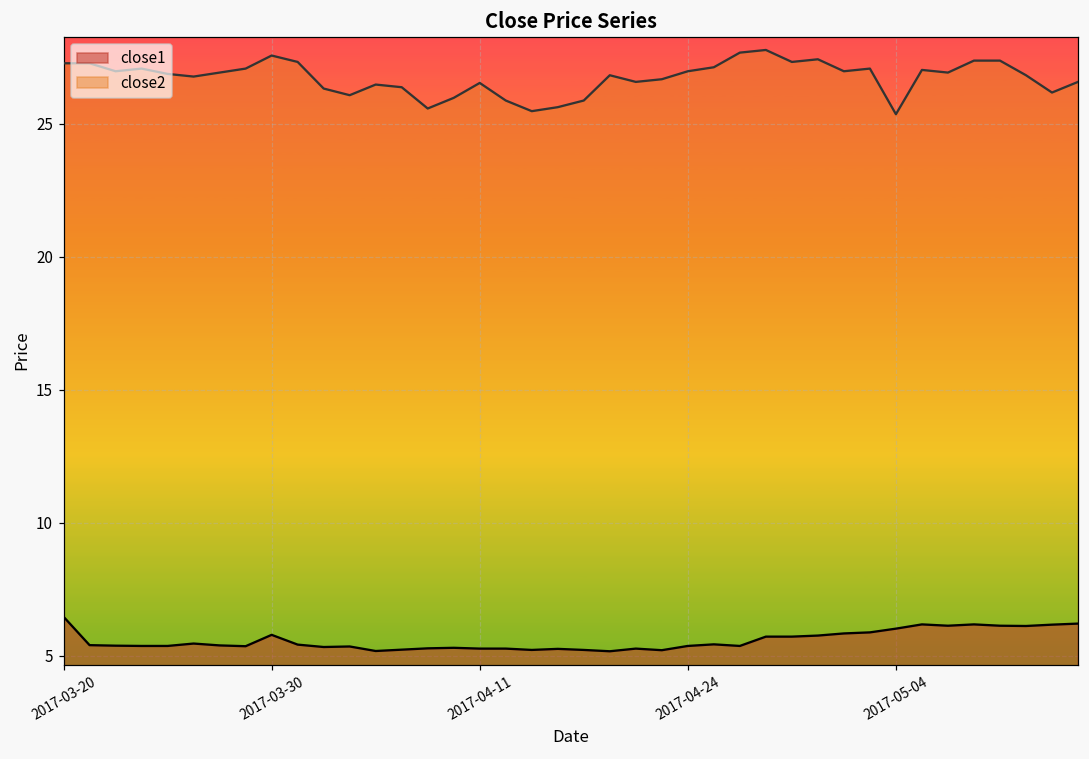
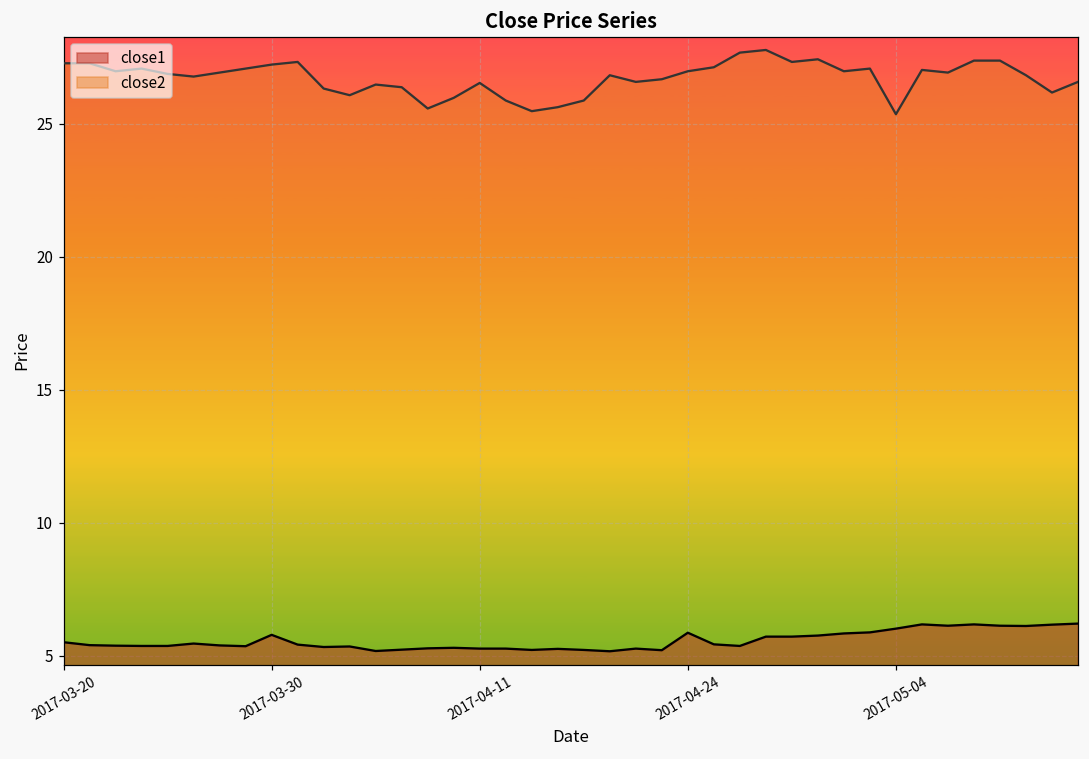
  {
    "close1": {
-     "2017-03-20": 6.5,
+     "2017-03-20": 5.5,
      "2017-03-30": 5.8,
      "2017-04-11": 5.3,
-     "2017-04-24": 5.4,
+     "2017-04-24": 5.9,
      "2017-05-04": 6.0
    },
    "close2": {
      "2017-03-20": 27.3,
-     "2017-03-30": 27.6,
+     "2017-03-30": 27.2,
      "2017-04-11": 26.5,
      "2017-04-24": 27.0,
      "2017-05-04": 25.4
    }
  }
